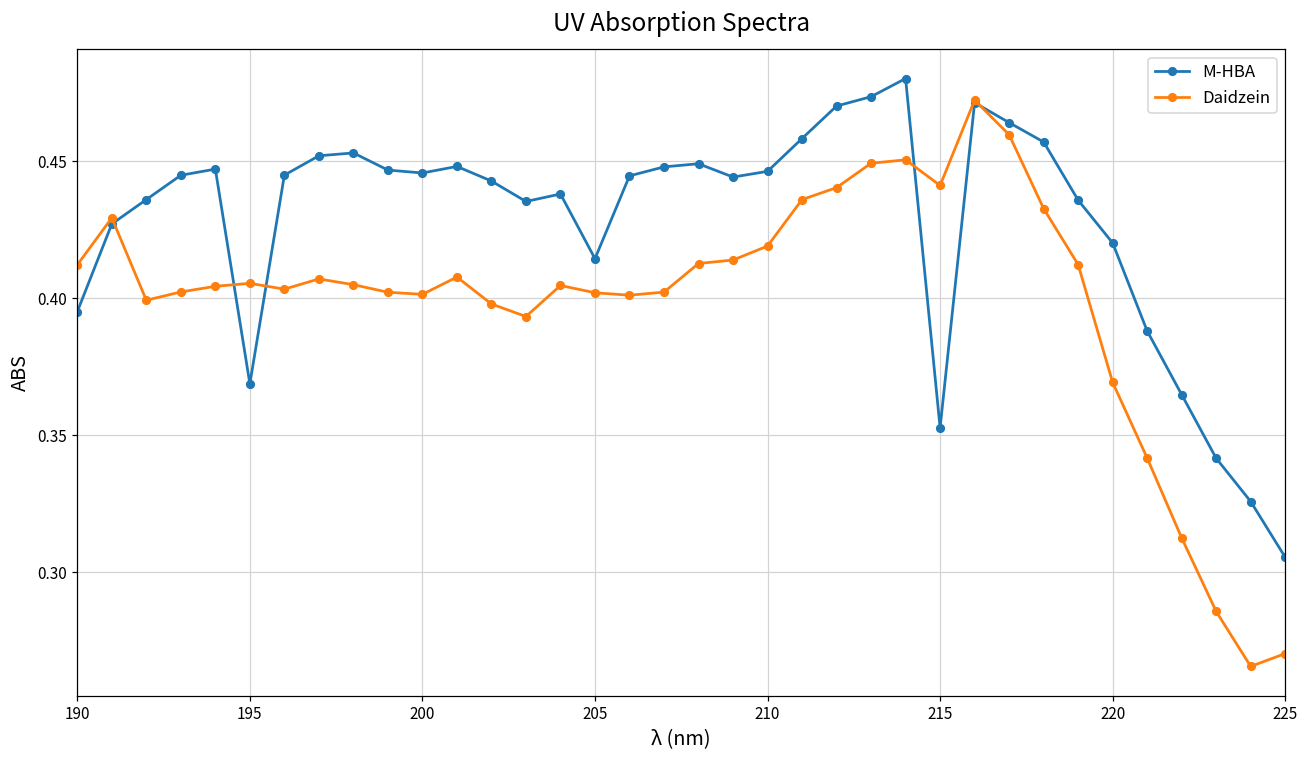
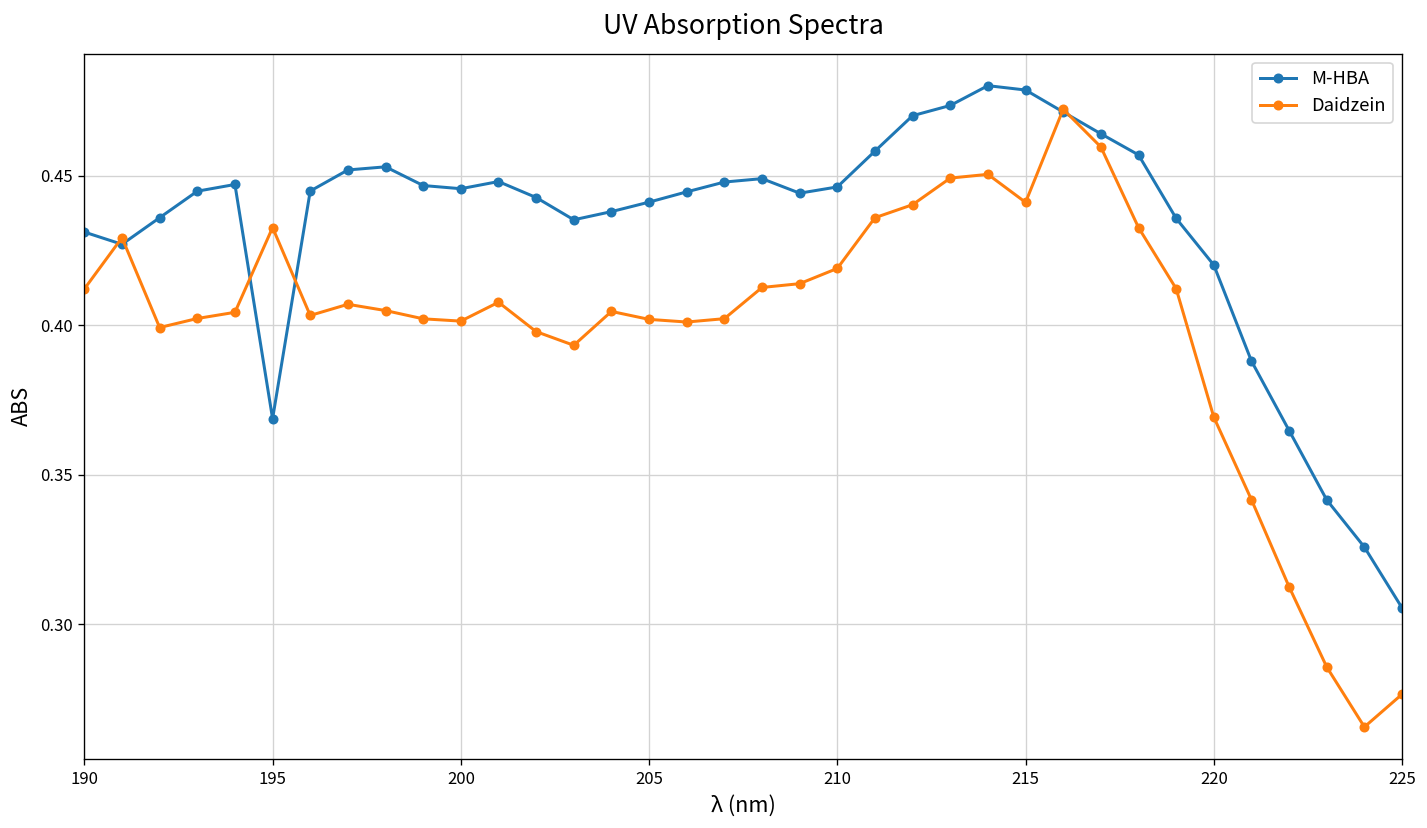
  {
    "M-HBA": {
-     "190": 0.395,
+     "190": 0.431,
      "195": 0.369,
      "200": 0.446,
-     "205": 0.414,
+     "205": 0.441,
      "210": 0.446,
-     "215": 0.353,
+     "215": 0.479,
      "220": 0.420,
      "225": 0.305
    },
    "Daidzein": {
      "190": 0.412,
-     "195": 0.405,
+     "195": 0.433,
      "200": 0.401,
      "205": 0.402,
      "210": 0.419,
      "215": 0.441,
      "220": 0.369,
-     "225": 0.270
+     "225": 0.277
    }
  }
